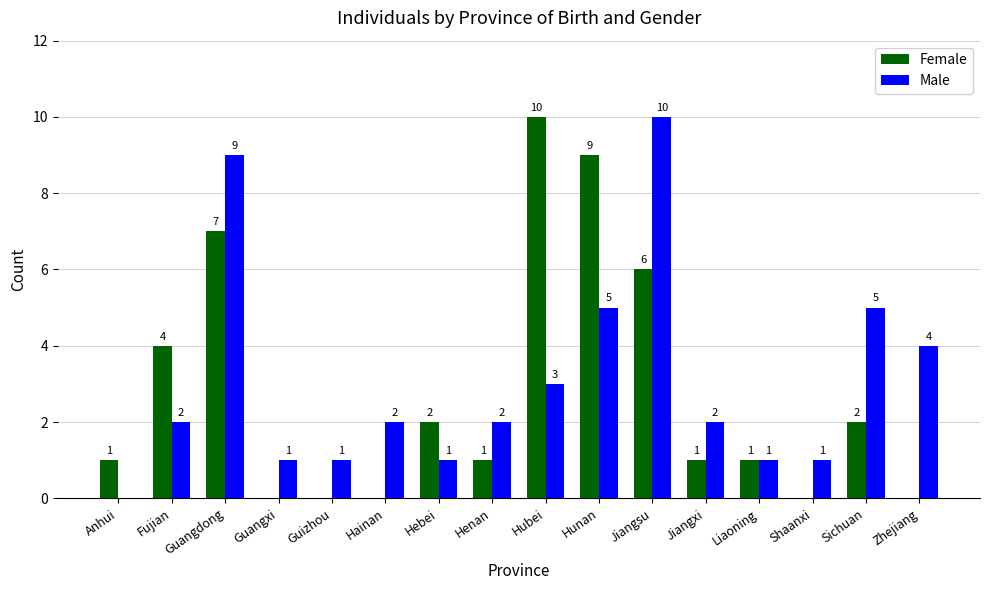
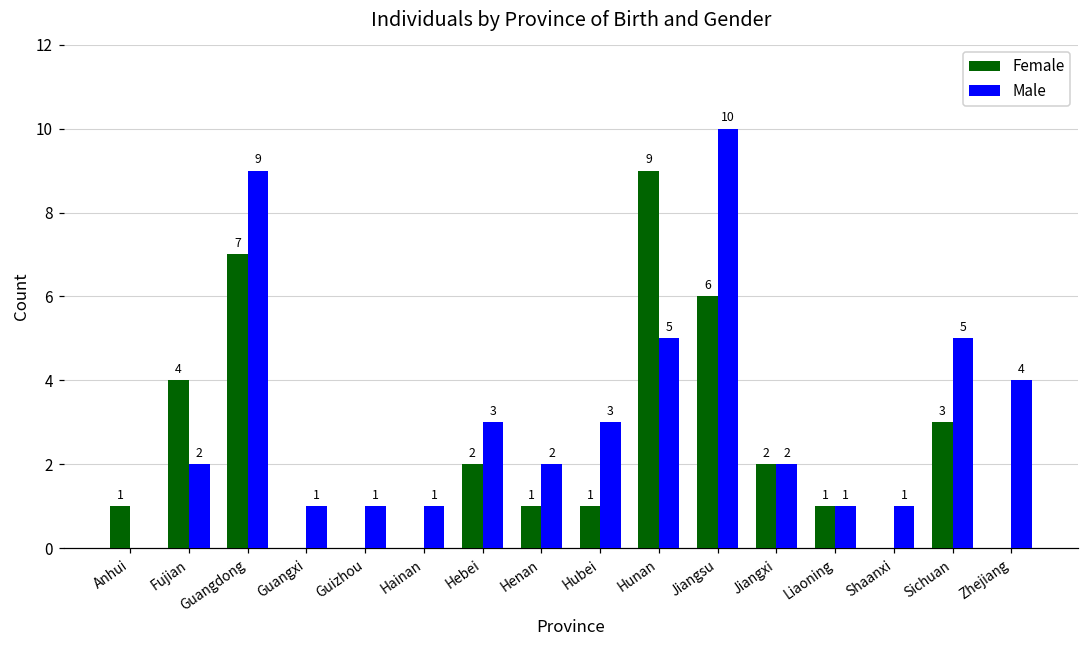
  {
    "Female": {
      "Anhui": 1,
      "Fujian": 4,
      "Guangdong": 7,
      "Hebei": 2,
      "Henan": 1,
-     "Hubei": 10,
+     "Hubei": 1,
      "Hunan": 9,
      "Jiangsu": 6,
-     "Jiangxi": 1,
+     "Jiangxi": 2,
      "Liaoning": 1,
-     "Sichuan": 2
+     "Sichuan": 3
    },
    "Male": {
      "Fujian": 2,
      "Guangdong": 9,
      "Guangxi": 1,
      "Guizhou": 1,
-     "Hainan": 2,
-     "Hebei": 1,
+     "Hainan": 1,
+     "Hebei": 3,
      "Henan": 2,
      "Hubei": 3,
      "Hunan": 5,
      "Jiangsu": 10,
      "Jiangxi": 2,
      "Liaoning": 1,
      "Shaanxi": 1,
      "Sichuan": 5,
      "Zhejiang": 4
    }
  }
